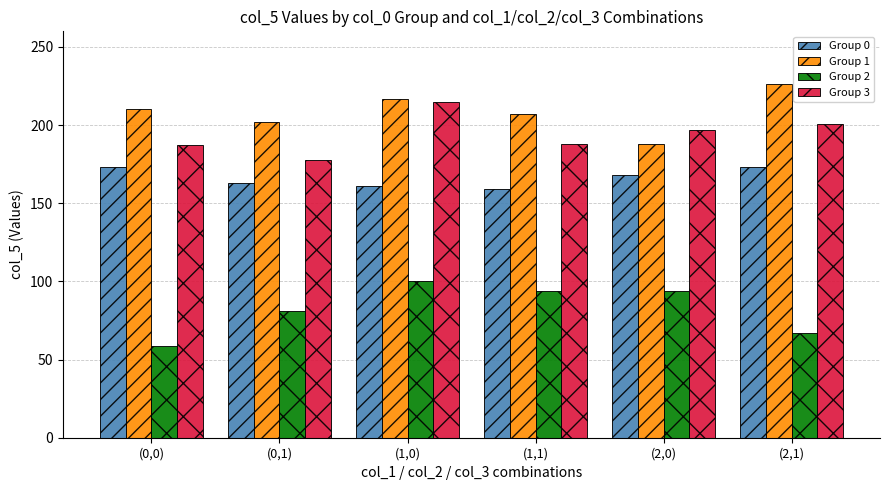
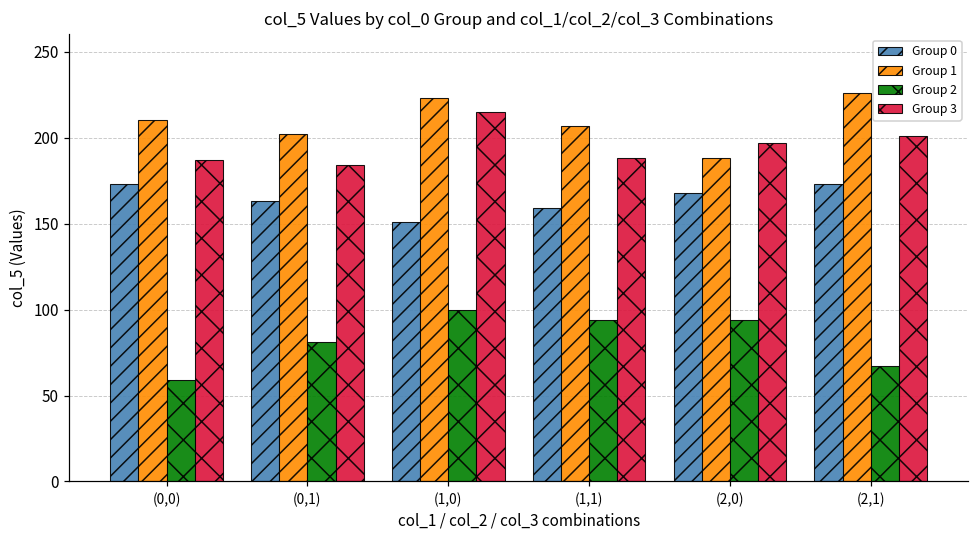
  {
    "Group 0": {
      "(0,0)": 173,
      "(0,1)": 163,
-     "(1,0)": 161,
+     "(1,0)": 151,
      "(1,1)": 159,
      "(2,0)": 168,
      "(2,1)": 173
    },
    "Group 1": {
      "(0,0)": 210,
      "(0,1)": 202,
-     "(1,0)": 217,
+     "(1,0)": 223,
      "(1,1)": 207,
      "(2,0)": 188,
      "(2,1)": 226
    },
    "Group 2": {
      "(0,0)": 59,
      "(0,1)": 81,
      "(1,0)": 100,
      "(1,1)": 94,
      "(2,0)": 94,
      "(2,1)": 67
    },
    "Group 3": {
      "(0,0)": 187,
-     "(0,1)": 178,
+     "(0,1)": 184,
      "(1,0)": 215,
      "(1,1)": 188,
      "(2,0)": 197,
      "(2,1)": 201
    }
  }
